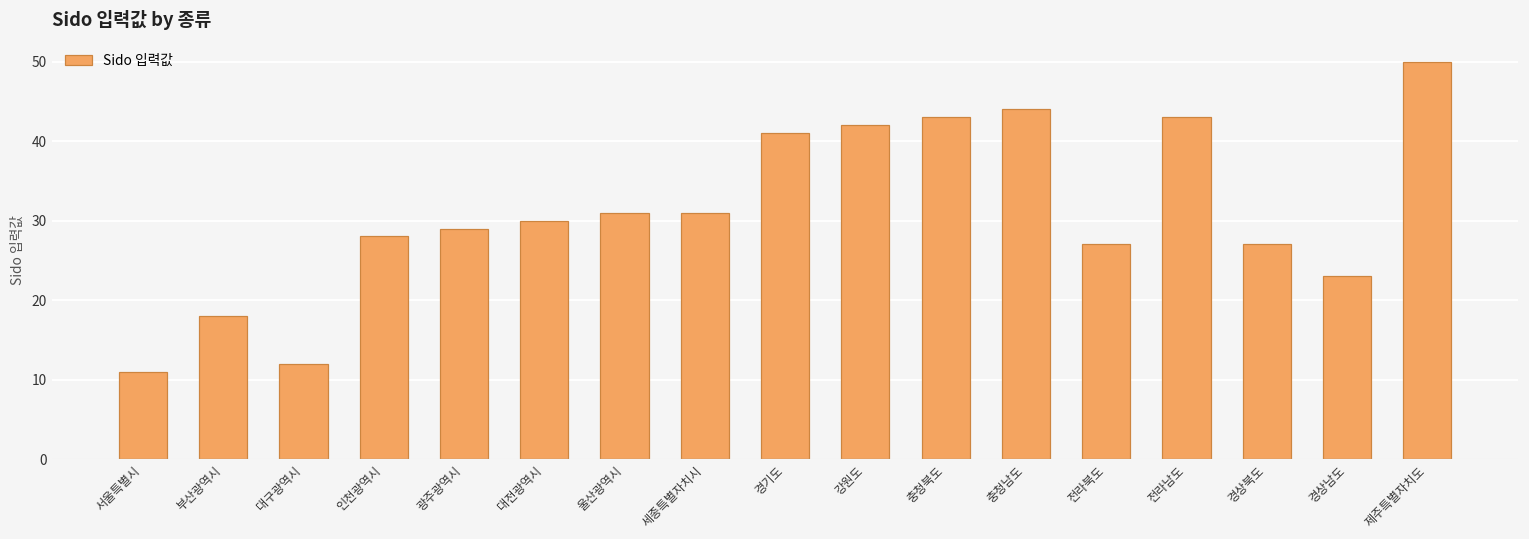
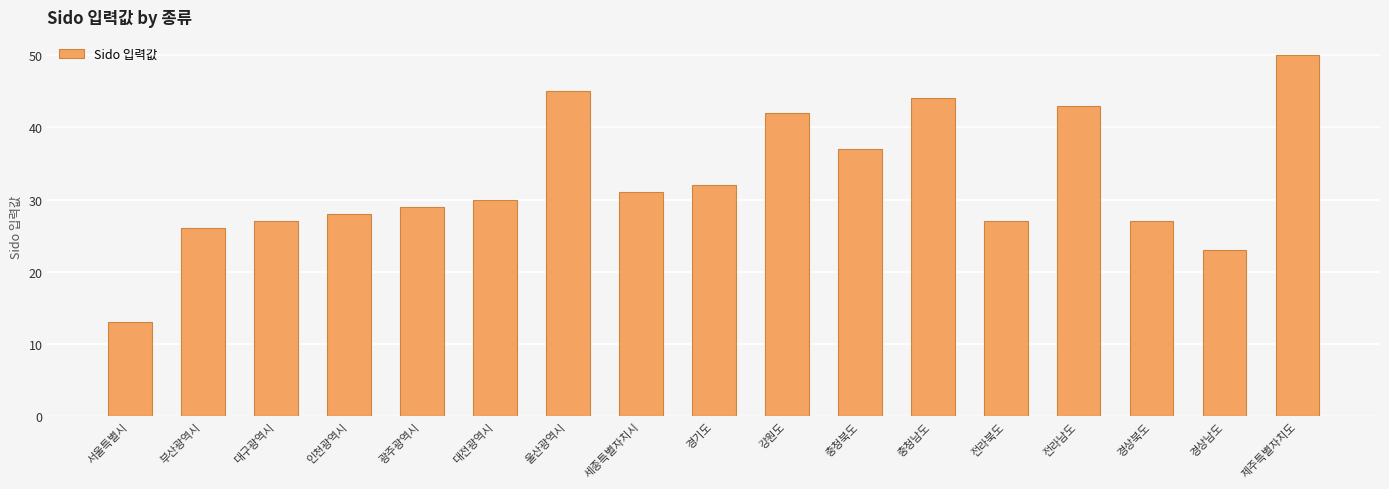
  {
-   "서울특별시": 11,
-   "부산광역시": 18,
-   "대구광역시": 12,
+   "서울특별시": 13,
+   "부산광역시": 26,
+   "대구광역시": 27,
    "인천광역시": 28,
    "광주광역시": 29,
    "대전광역시": 30,
-   "울산광역시": 31,
+   "울산광역시": 45,
    "세종특별자치시": 31,
-   "경기도": 41,
+   "경기도": 32,
    "강원도": 42,
-   "충청북도": 43,
+   "충청북도": 37,
    "충청남도": 44,
    "전라북도": 27,
    "전라남도": 43,
    "경상북도": 27,
    "경상남도": 23,
    "제주특별자치도": 50
  }
